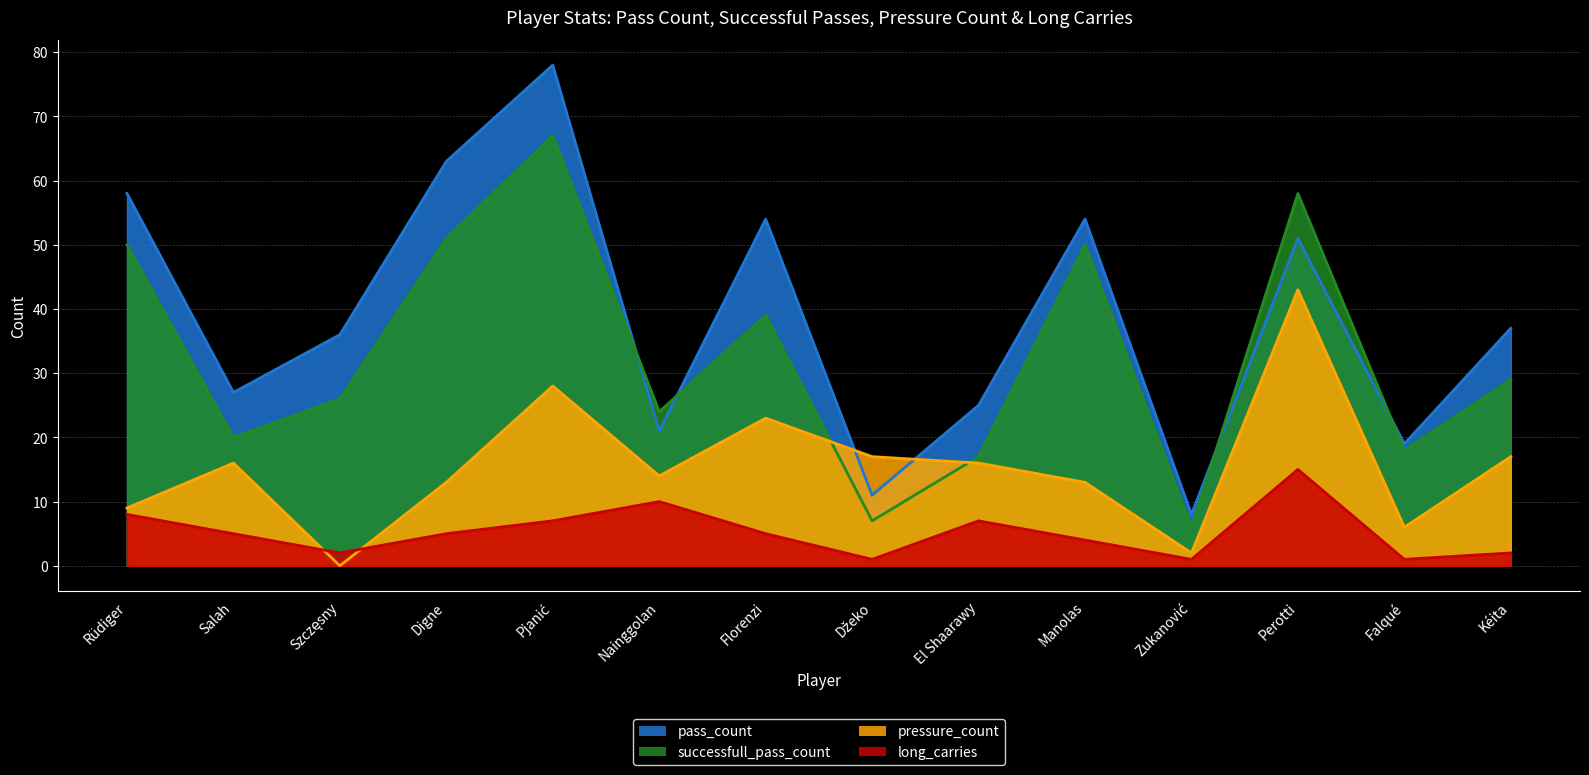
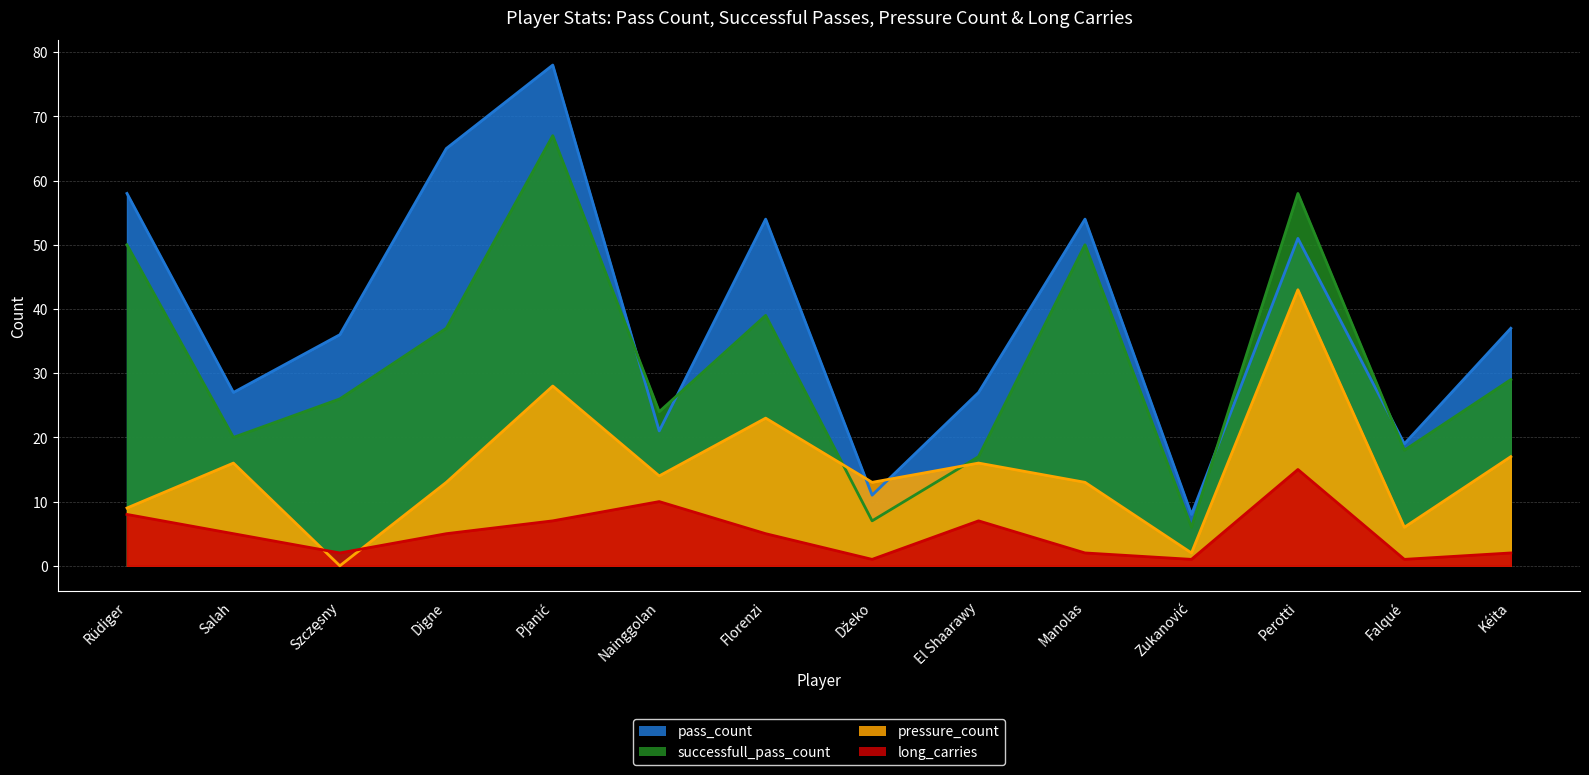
  {
    "pass_count": {
      "Rüdiger": 58,
      "Salah": 27,
      "Szczęsny": 36,
-     "Digne": 63,
+     "Digne": 65,
      "Pjanić": 78,
      "Nainggolan": 21,
      "Florenzi": 54,
      "Džeko": 11,
-     "El Shaarawy": 25,
+     "El Shaarawy": 27,
      "Manolas": 54,
      "Zukanović": 8,
      "Perotti": 51,
      "Falqué": 19,
      "Kéita": 37
    },
    "successfull_pass_count": {
      "Rüdiger": 50,
      "Salah": 20,
      "Szczęsny": 26,
-     "Digne": 51,
+     "Digne": 37,
      "Pjanić": 67,
      "Nainggolan": 24,
      "Florenzi": 39,
      "Džeko": 7,
      "El Shaarawy": 17,
      "Manolas": 50,
      "Zukanović": 6,
      "Perotti": 58,
      "Falqué": 18,
      "Kéita": 29
    },
    "pressure_count": {
      "Rüdiger": 9,
      "Salah": 16,
      "Szczęsny": 0,
      "Digne": 13,
      "Pjanić": 28,
      "Nainggolan": 14,
      "Florenzi": 23,
-     "Džeko": 17,
+     "Džeko": 13,
      "El Shaarawy": 16,
      "Manolas": 13,
      "Zukanović": 2,
      "Perotti": 43,
      "Falqué": 6,
      "Kéita": 17
    },
    "long_carries": {
      "Rüdiger": 8,
      "Salah": 5,
      "Szczęsny": 2,
      "Digne": 5,
      "Pjanić": 7,
      "Nainggolan": 10,
      "Florenzi": 5,
      "Džeko": 1,
      "El Shaarawy": 7,
-     "Manolas": 4,
+     "Manolas": 2,
      "Zukanović": 1,
      "Perotti": 15,
      "Falqué": 1,
      "Kéita": 2
    }
  }
